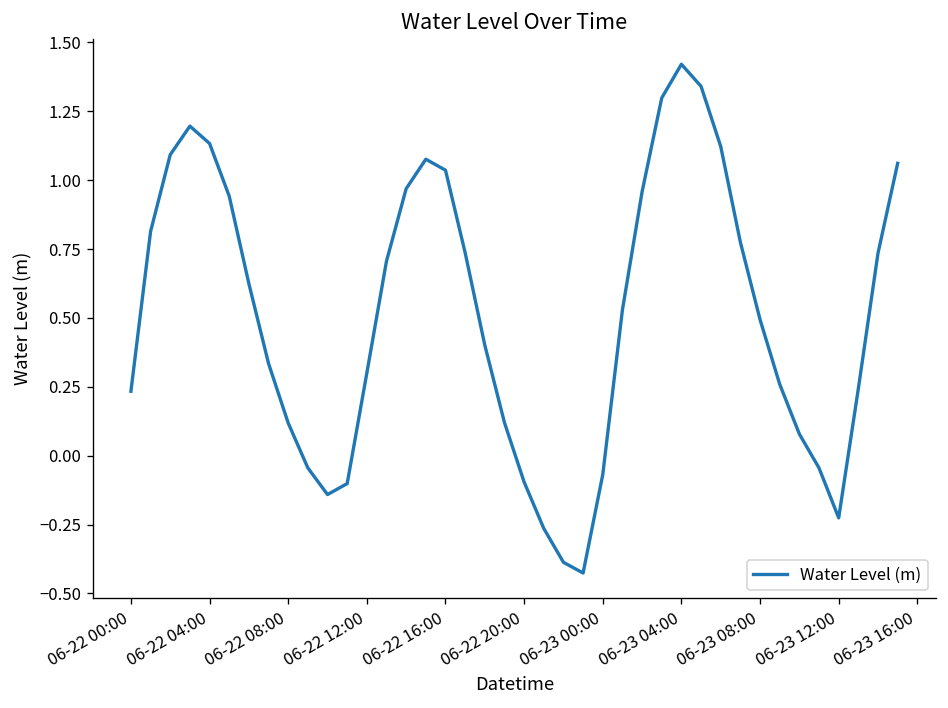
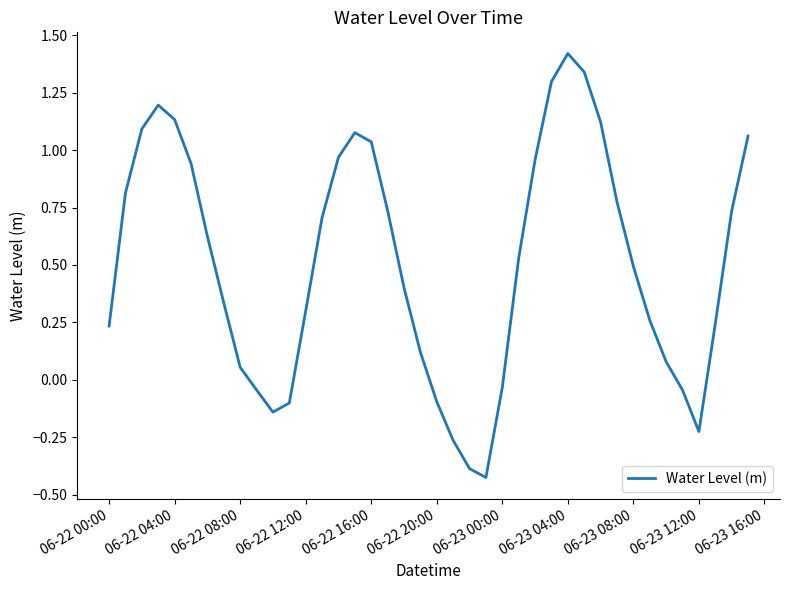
  {
    "06-22 00:00": 0.23,
    "06-22 04:00": 1.13,
-   "06-22 08:00": 0.12,
+   "06-22 08:00": 0.05,
    "06-22 12:00": 0.30,
    "06-22 16:00": 1.04,
    "06-22 20:00": -0.10,
-   "06-23 00:00": -0.07,
+   "06-23 00:00": -0.03,
    "06-23 04:00": 1.42,
    "06-23 08:00": 0.49,
    "06-23 12:00": -0.23
  }
